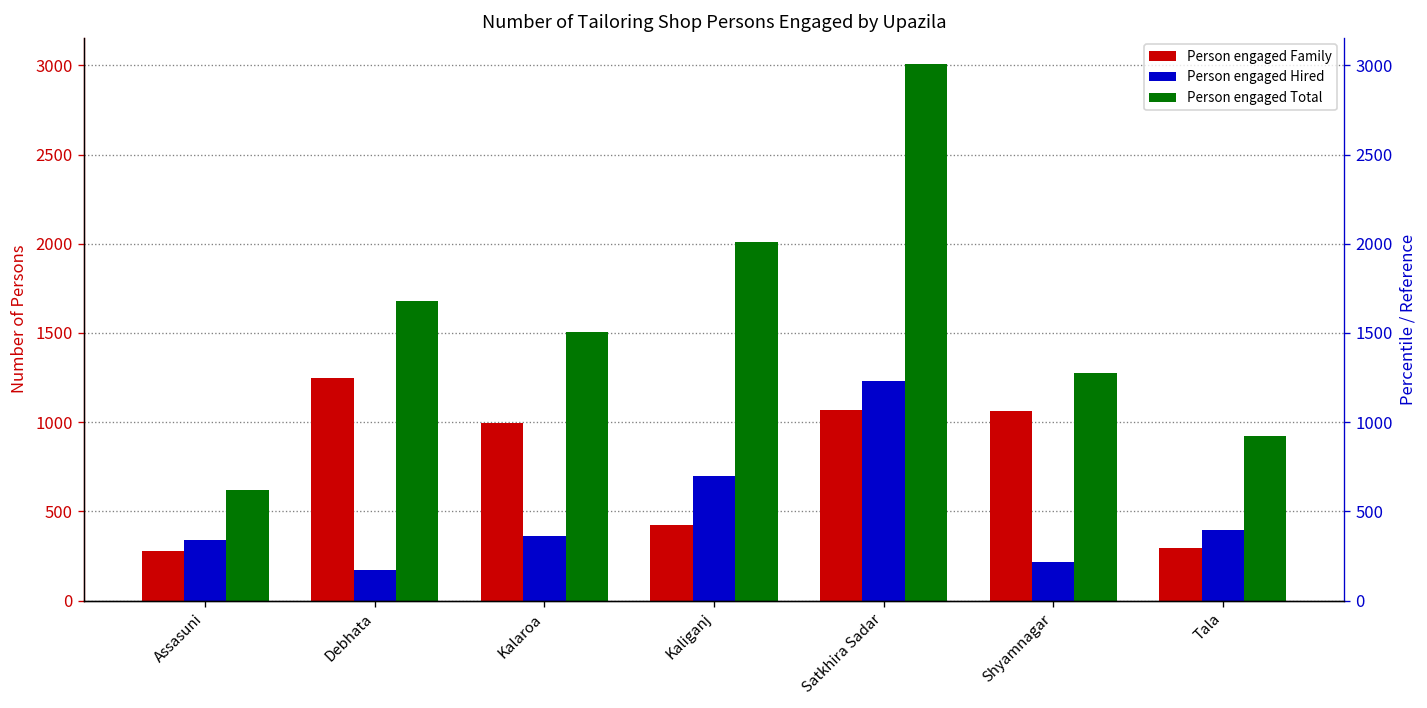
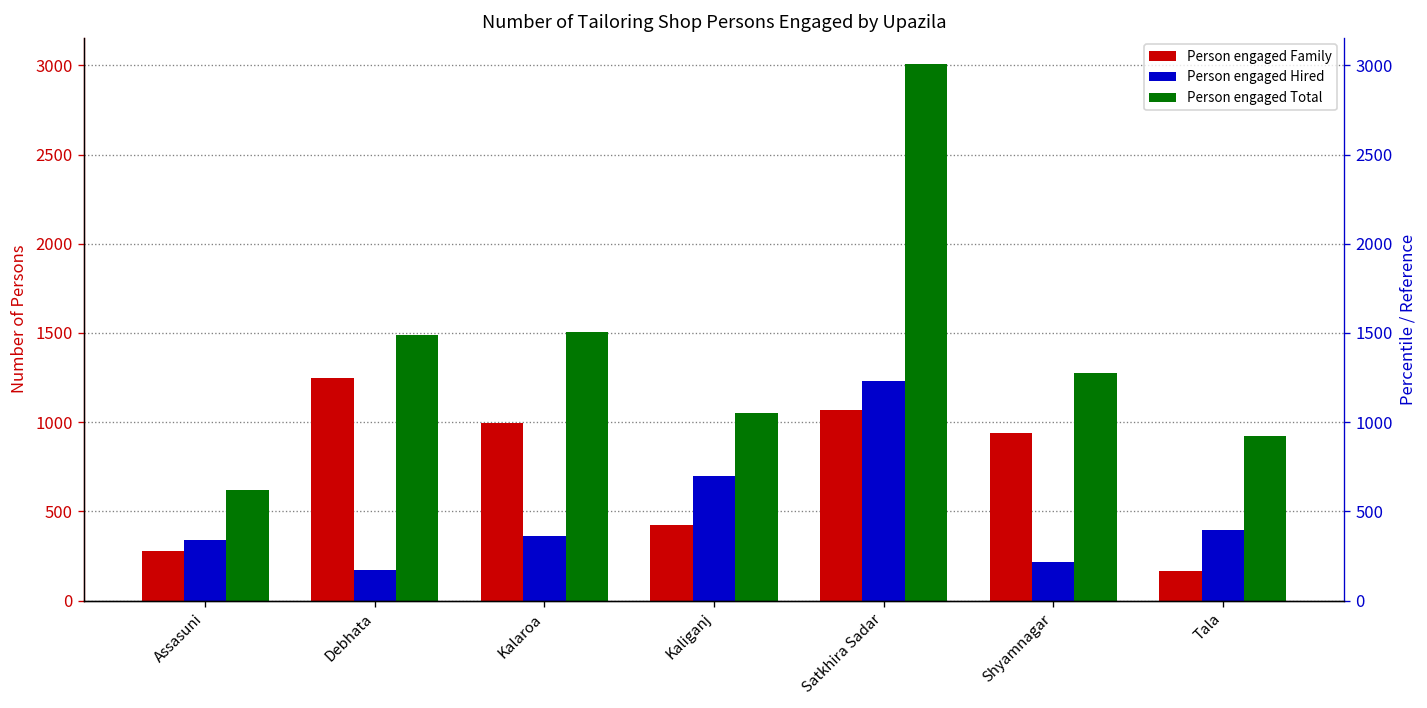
  {
    "Person engaged Family": {
      "Assasuni": 280,
      "Debhata": 1250,
      "Kalaroa": 990,
      "Kaliganj": 430,
      "Satkhira Sadar": 1070,
-     "Shyamnagar": 1060,
-     "Tala": 300
+     "Shyamnagar": 940,
+     "Tala": 170
    },
    "Person engaged Hired": {
      "Assasuni": 340,
      "Debhata": 170,
      "Kalaroa": 360,
      "Kaliganj": 700,
      "Satkhira Sadar": 1230,
      "Shyamnagar": 210,
      "Tala": 400
    },
    "Person engaged Total": {
      "Assasuni": 620,
-     "Debhata": 1680,
+     "Debhata": 1490,
      "Kalaroa": 1510,
-     "Kaliganj": 2010,
+     "Kaliganj": 1050,
      "Satkhira Sadar": 3010,
      "Shyamnagar": 1280,
      "Tala": 920
    }
  }
